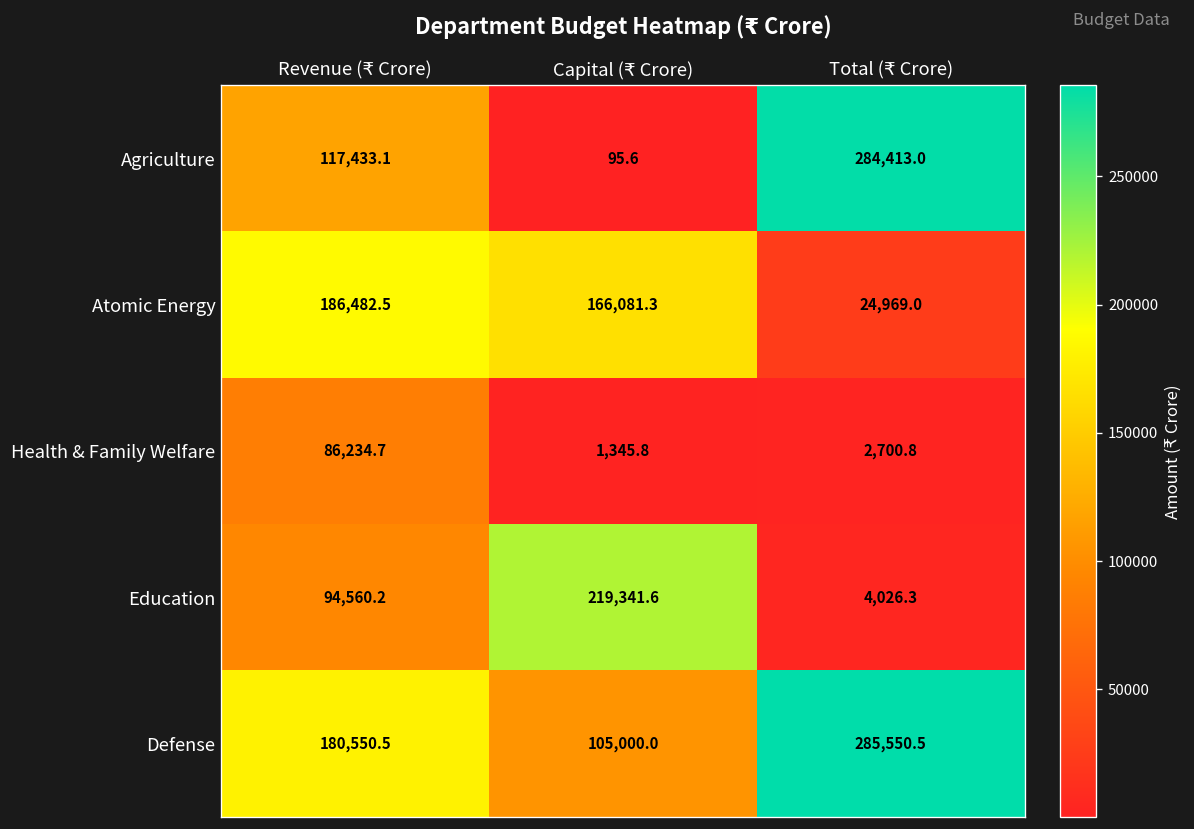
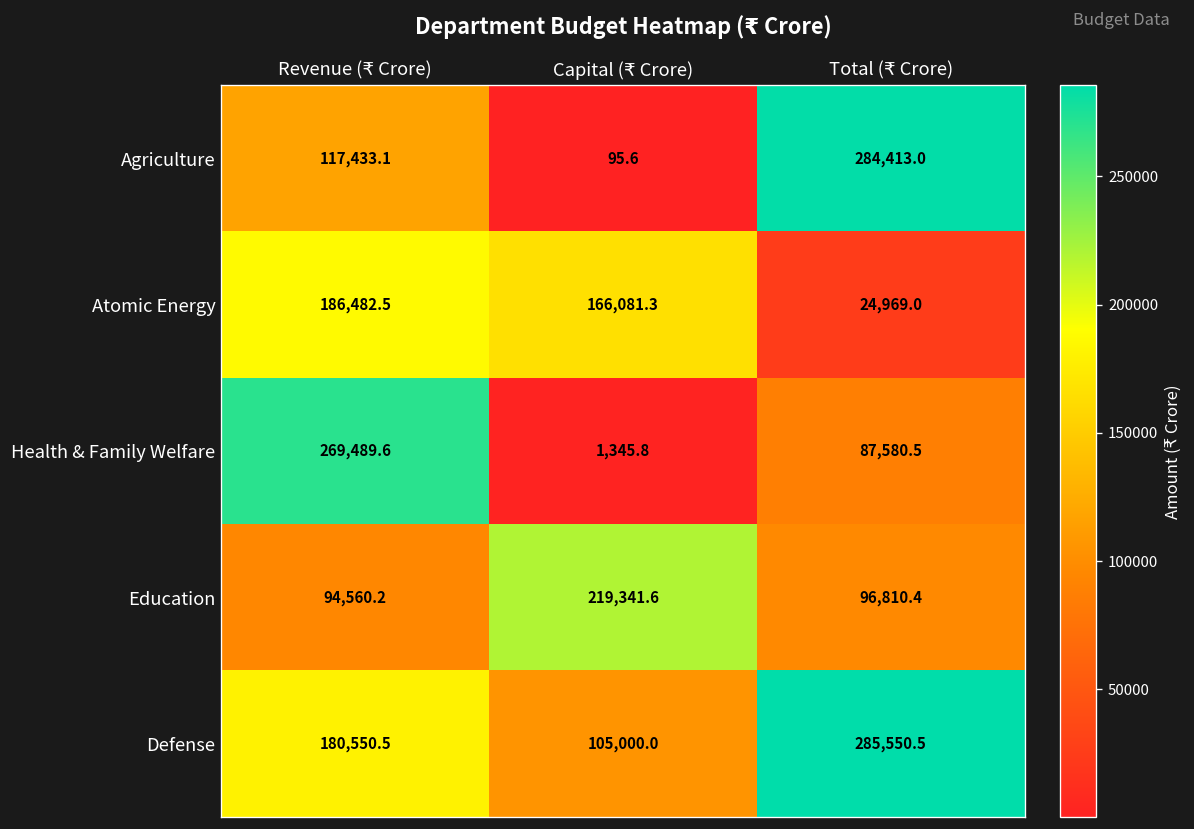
  {
    "Agriculture": {
      "Revenue (₹ Crore)": "117,433.1",
      "Capital (₹ Crore)": "95.6",
      "Total (₹ Crore)": "284,413.0"
    },
    "Atomic Energy": {
      "Revenue (₹ Crore)": "186,482.5",
      "Capital (₹ Crore)": "166,081.3",
      "Total (₹ Crore)": "24,969.0"
    },
    "Health & Family Welfare": {
-     "Revenue (₹ Crore)": "86,234.7",
+     "Revenue (₹ Crore)": "269,489.6",
      "Capital (₹ Crore)": "1,345.8",
-     "Total (₹ Crore)": "2,700.8"
+     "Total (₹ Crore)": "87,580.5"
    },
    "Education": {
      "Revenue (₹ Crore)": "94,560.2",
      "Capital (₹ Crore)": "219,341.6",
-     "Total (₹ Crore)": "4,026.3"
+     "Total (₹ Crore)": "96,810.4"
    },
    "Defense": {
      "Revenue (₹ Crore)": "180,550.5",
      "Capital (₹ Crore)": "105,000.0",
      "Total (₹ Crore)": "285,550.5"
    }
  }
